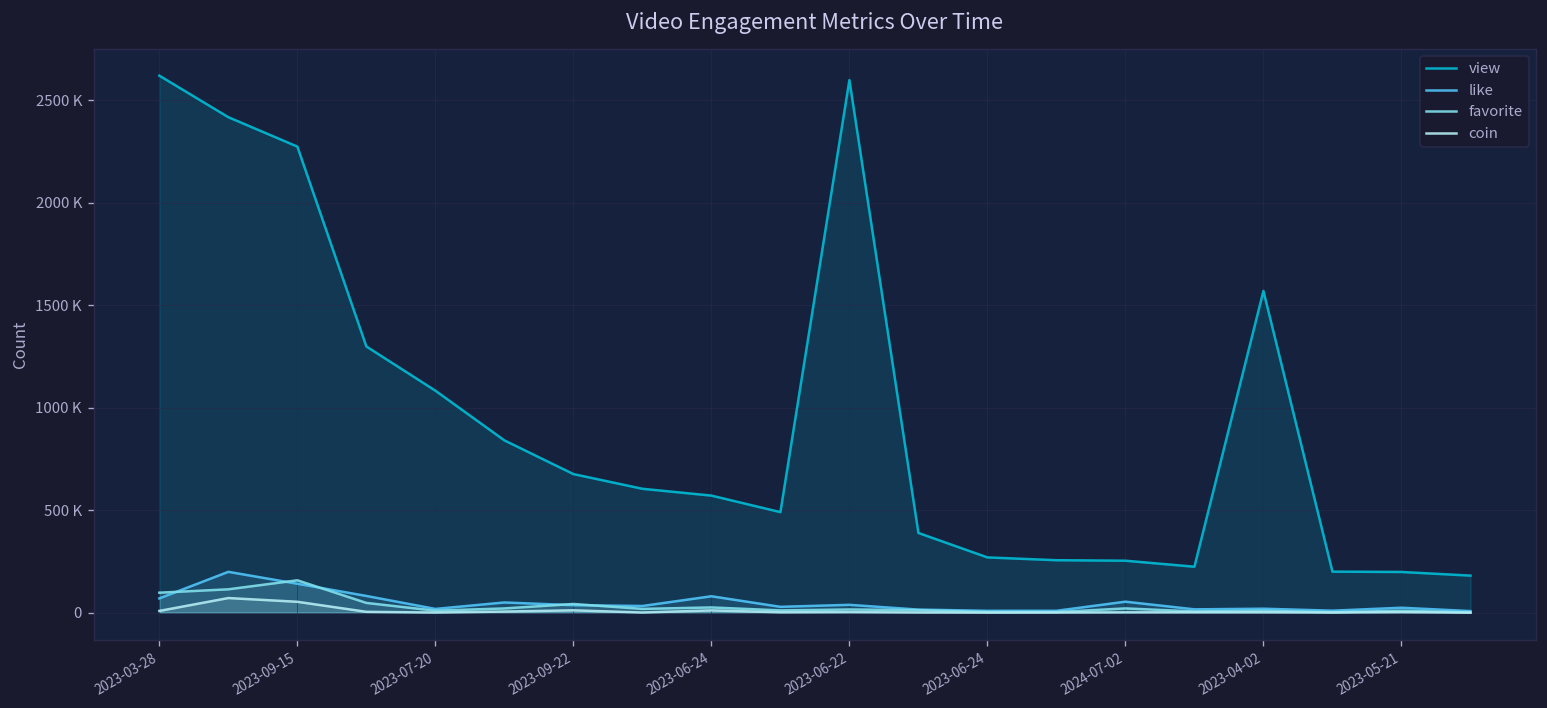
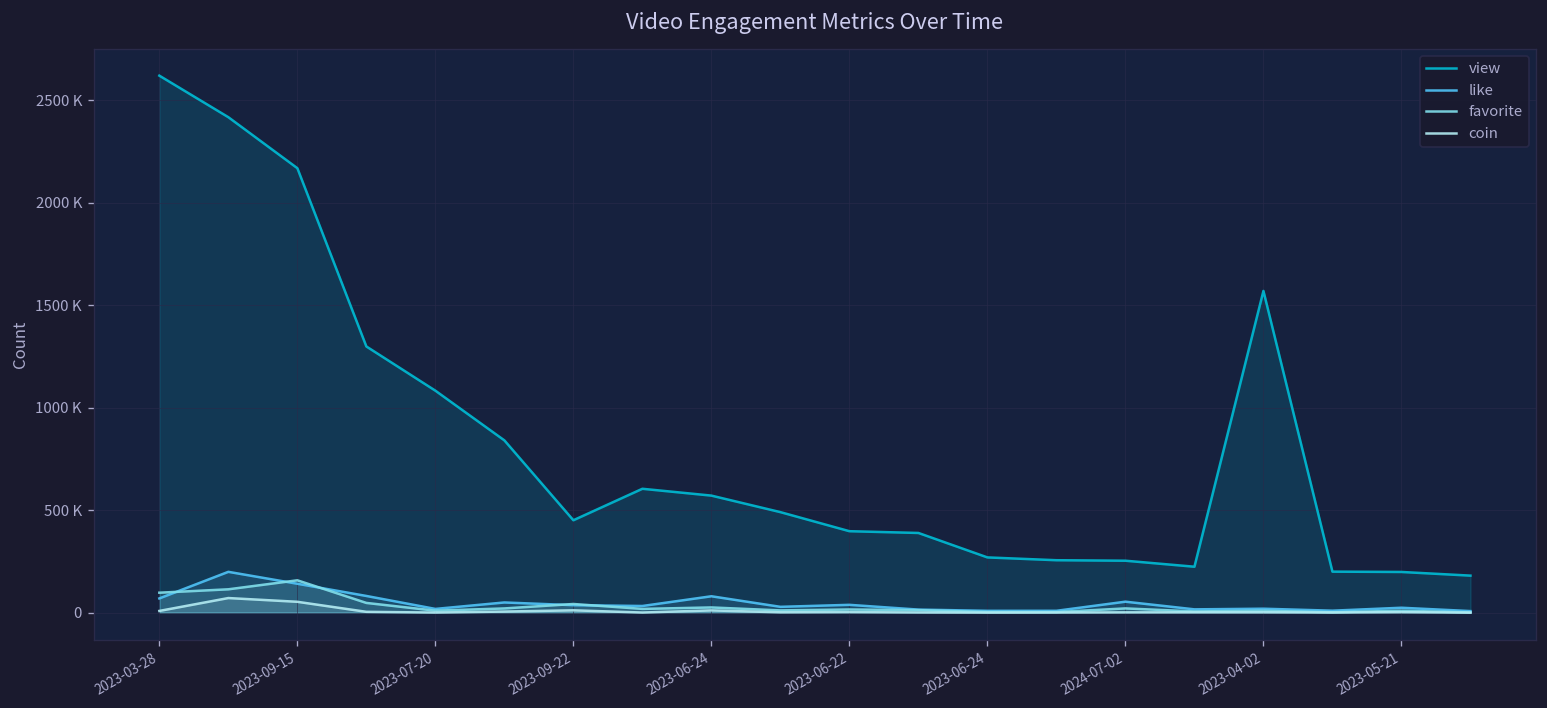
  {
    "view": {
      "2023-03-28": 2620000,
-     "2023-09-15": 2270000,
+     "2023-09-15": 2170000,
      "2023-07-20": 1080000,
-     "2023-09-22": 680000,
-     "2023-06-22": 2600000,
+     "2023-09-22": 450000,
+     "2023-06-22": 400000,
      "2024-07-02": 250000,
      "2023-04-02": 1570000,
      "2023-05-21": 200000
    }
  }
